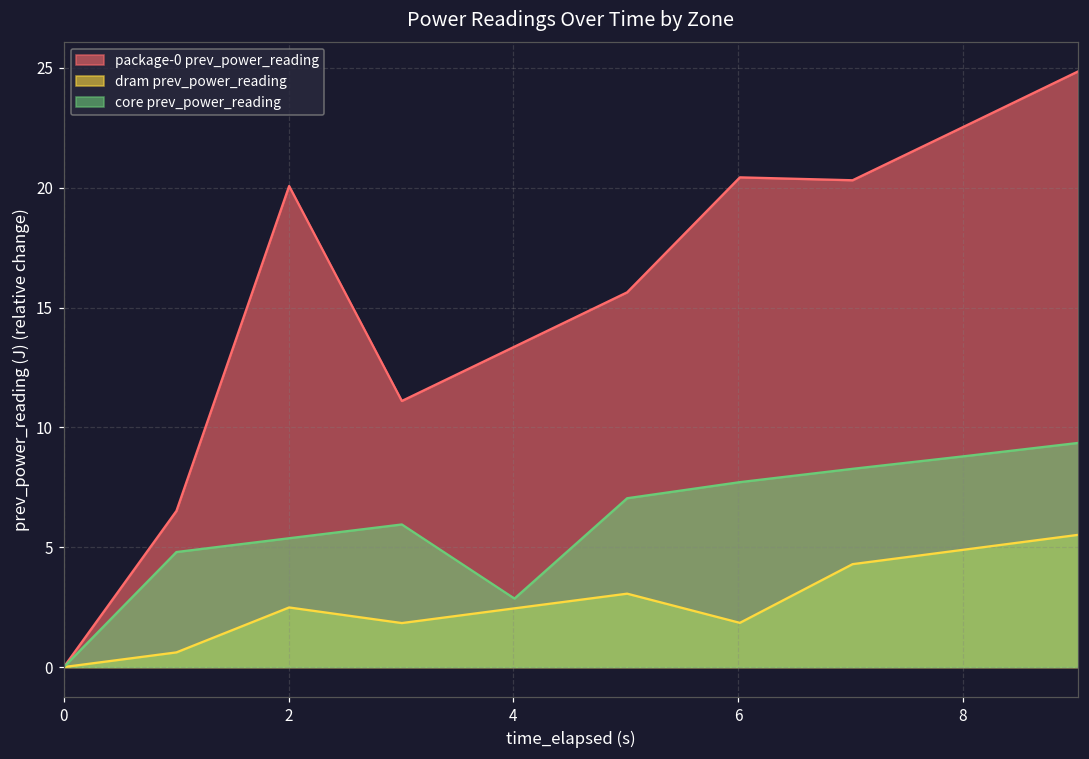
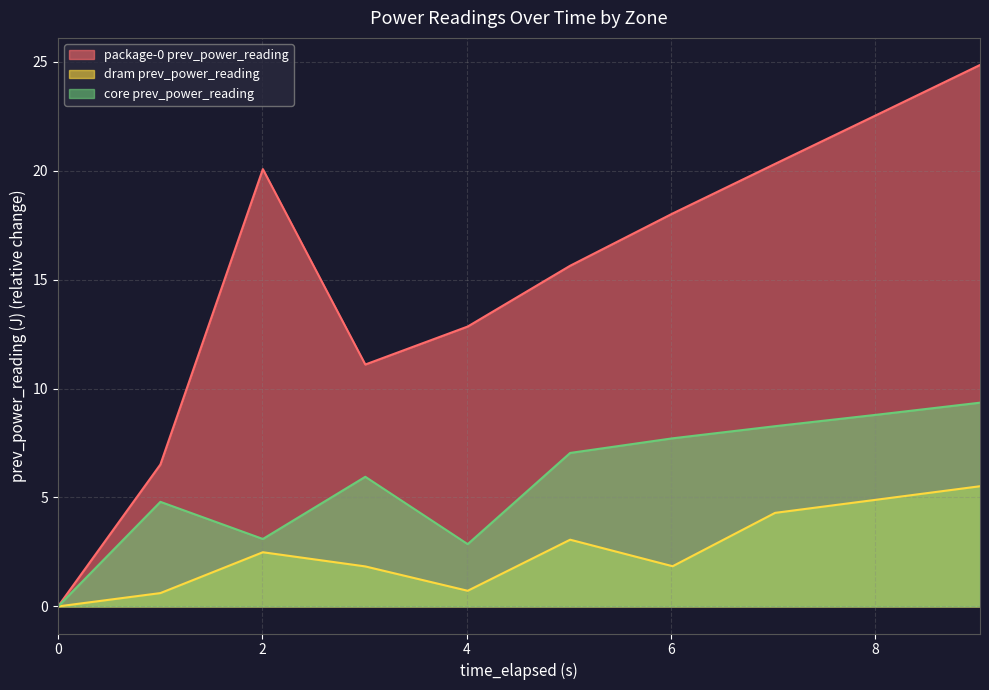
  {
    "package-0 prev_power_reading": {
      "2": 20.1,
-     "4": 13.4,
-     "6": 20.4
+     "4": 12.8,
+     "6": 18.0
    },
    "dram prev_power_reading": {
      "2": 2.5,
-     "4": 2.5,
+     "4": 0.7,
      "6": 1.8
    },
    "core prev_power_reading": {
-     "2": 5.4,
+     "2": 3.1,
      "4": 2.9,
      "6": 7.7
    }
  }
